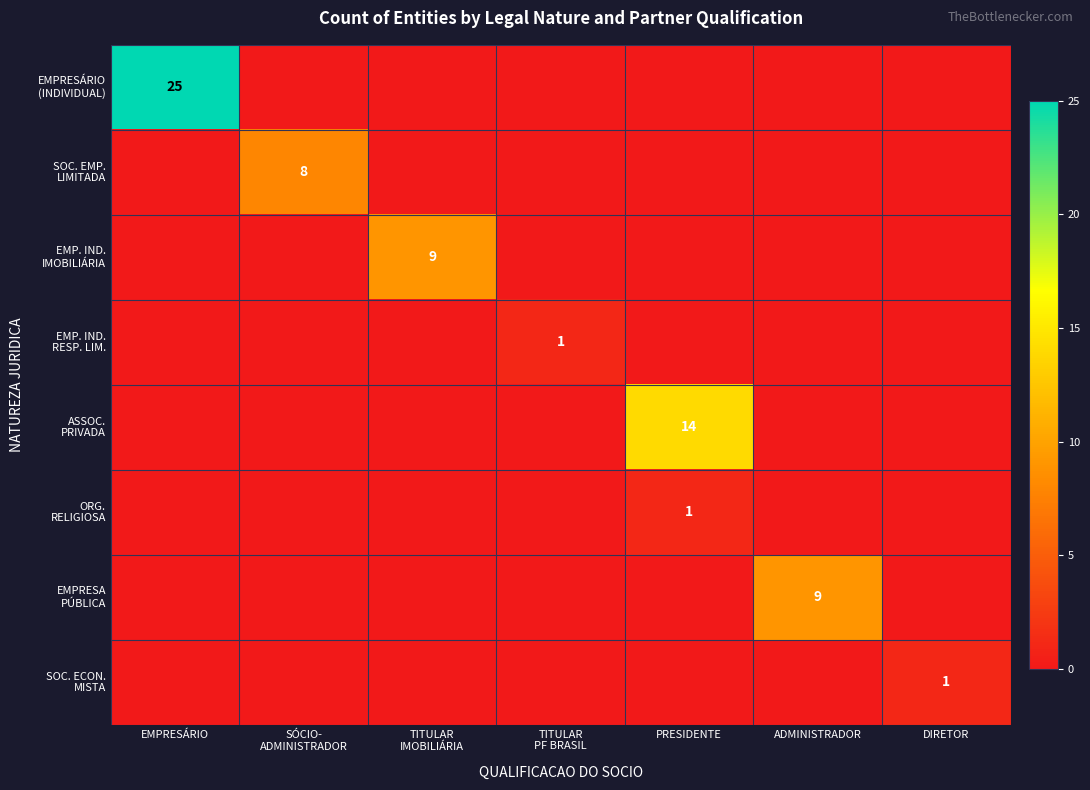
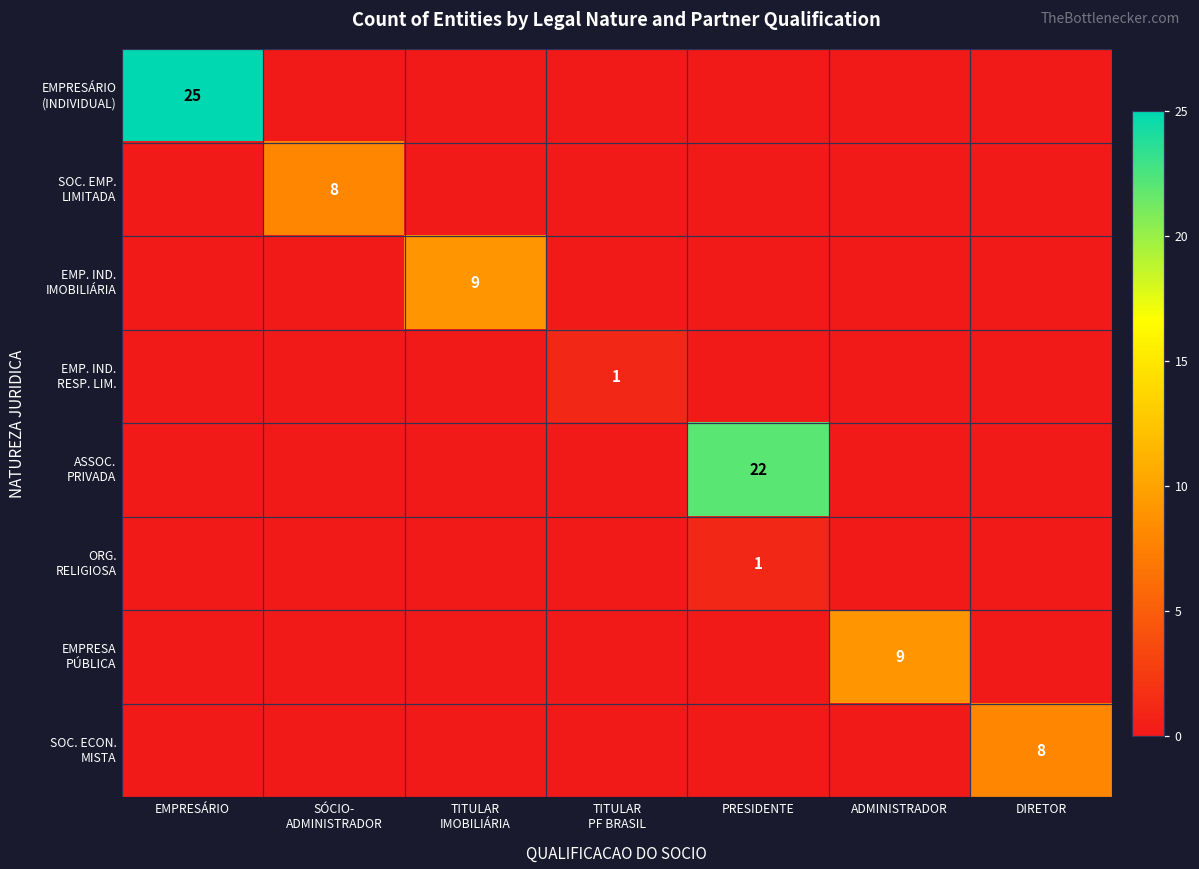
  {
    "EMPRESÁRIO (INDIVIDUAL)": {
      "EMPRESÁRIO": 25
    },
    "SOC. EMP. LIMITADA": {
      "SÓCIO- ADMINISTRADOR": 8
    },
    "EMP. IND. IMOBILIÁRIA": {
      "TITULAR IMOBILIÁRIA": 9
    },
    "EMP. IND. RESP. LIM.": {
      "TITULAR PF BRASIL": 1
    },
    "ASSOC. PRIVADA": {
-     "PRESIDENTE": 14
+     "PRESIDENTE": 22
    },
    "ORG. RELIGIOSA": {
      "PRESIDENTE": 1
    },
    "EMPRESA PÚBLICA": {
      "ADMINISTRADOR": 9
    },
    "SOC. ECON. MISTA": {
-     "DIRETOR": 1
+     "DIRETOR": 8
    }
  }
